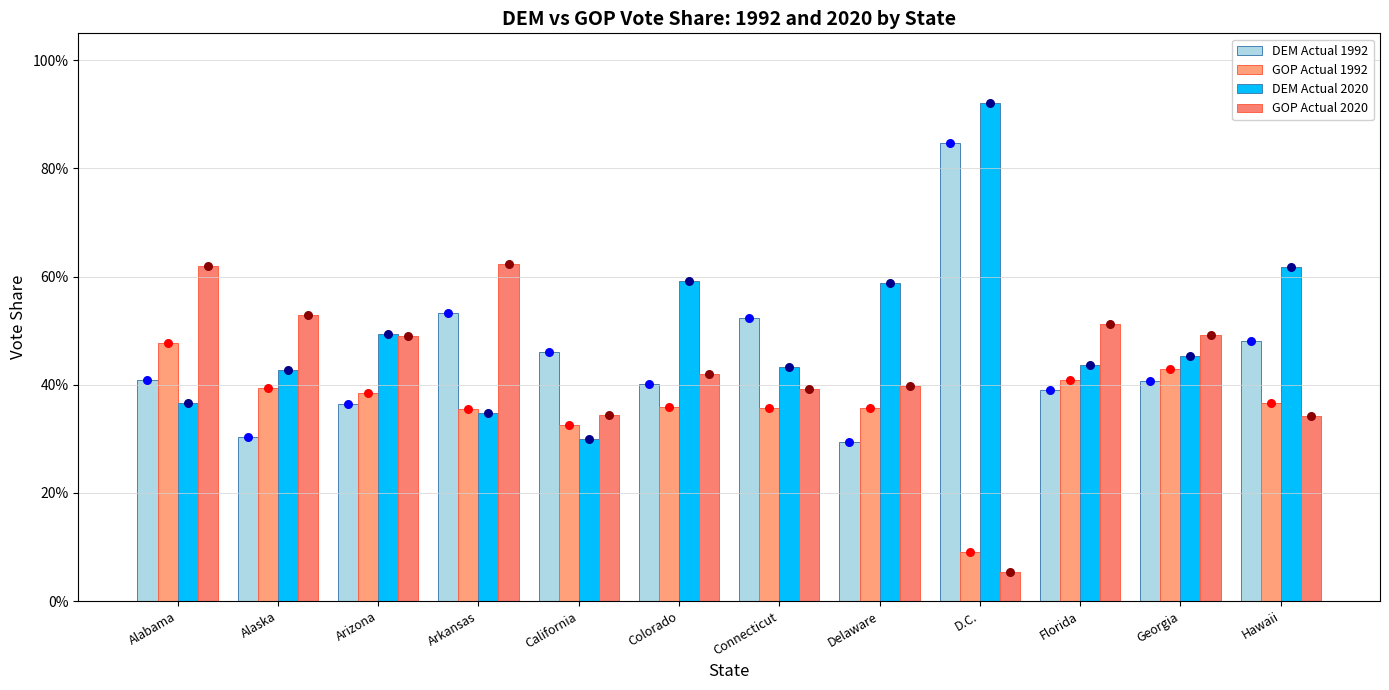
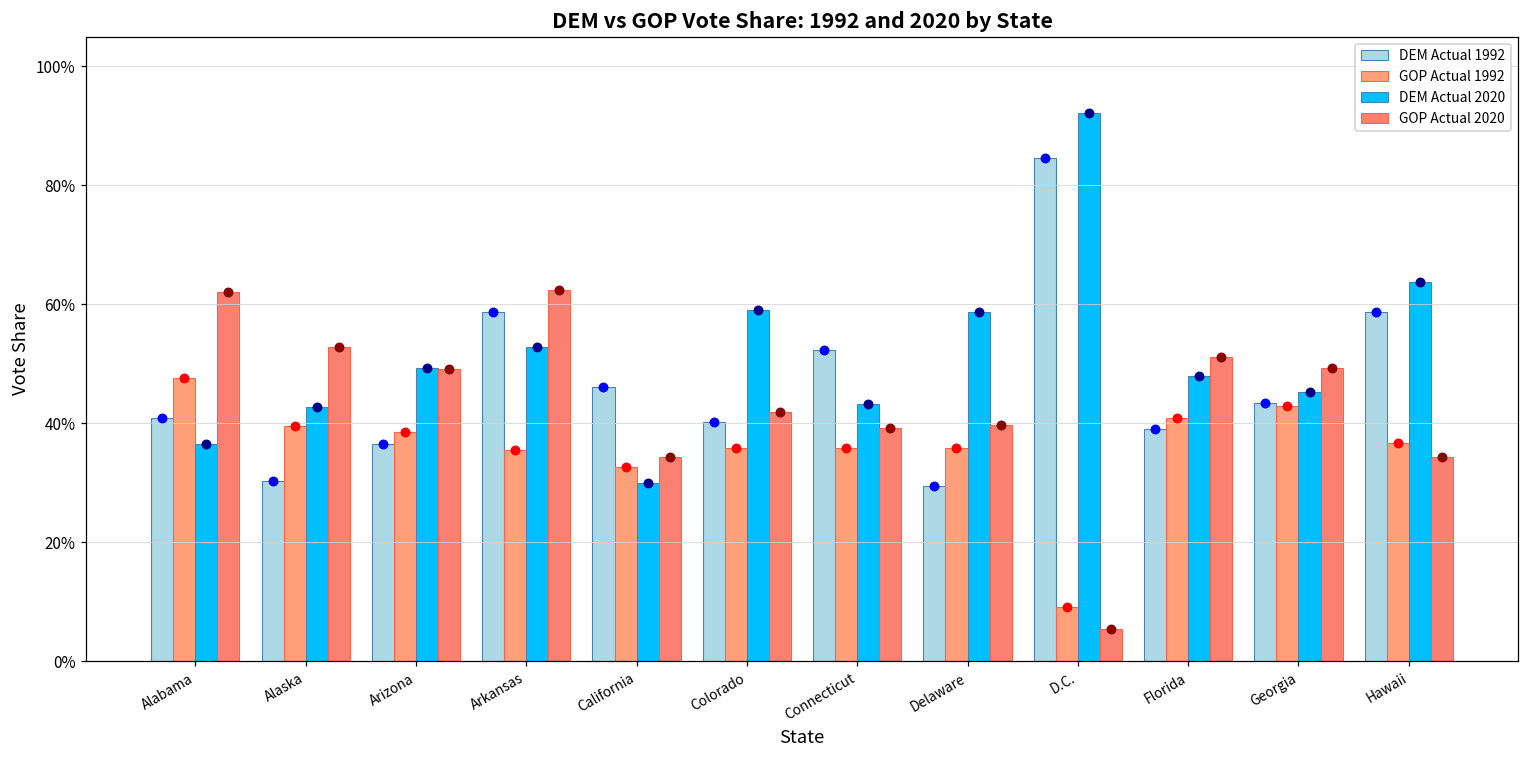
  {
    "DEM Actual 1992": {
      "Alabama": "41%",
      "Alaska": "30%",
      "Arizona": "37%",
-     "Arkansas": "53%",
+     "Arkansas": "59%",
      "California": "46%",
      "Colorado": "40%",
      "Connecticut": "52%",
      "Delaware": "29%",
      "D.C.": "85%",
      "Florida": "39%",
-     "Georgia": "41%",
-     "Hawaii": "48%"
+     "Georgia": "43%",
+     "Hawaii": "59%"
    },
    "DEM Actual 2020": {
      "Alabama": "37%",
      "Alaska": "43%",
      "Arizona": "49%",
-     "Arkansas": "35%",
+     "Arkansas": "53%",
      "California": "30%",
      "Colorado": "59%",
      "Connecticut": "43%",
      "Delaware": "59%",
      "D.C.": "92%",
-     "Florida": "44%",
+     "Florida": "48%",
      "Georgia": "45%",
-     "Hawaii": "62%"
+     "Hawaii": "64%"
    }
  }
